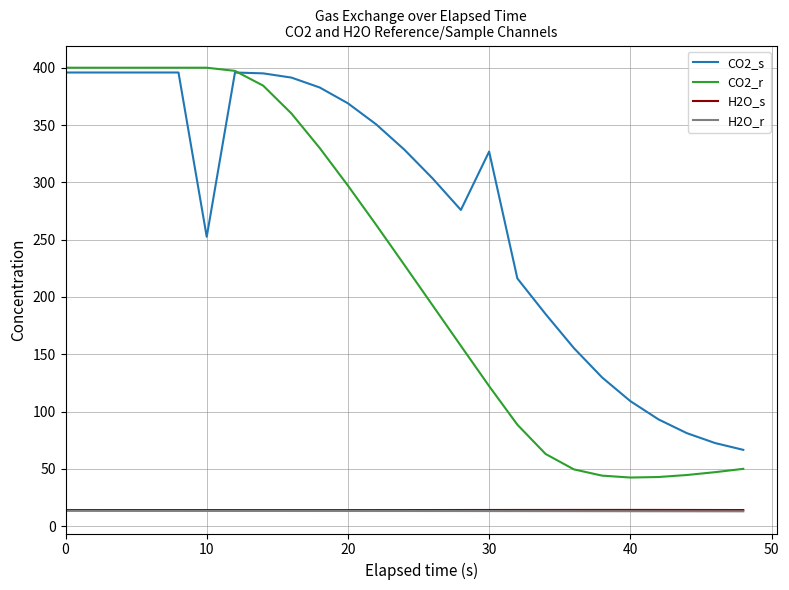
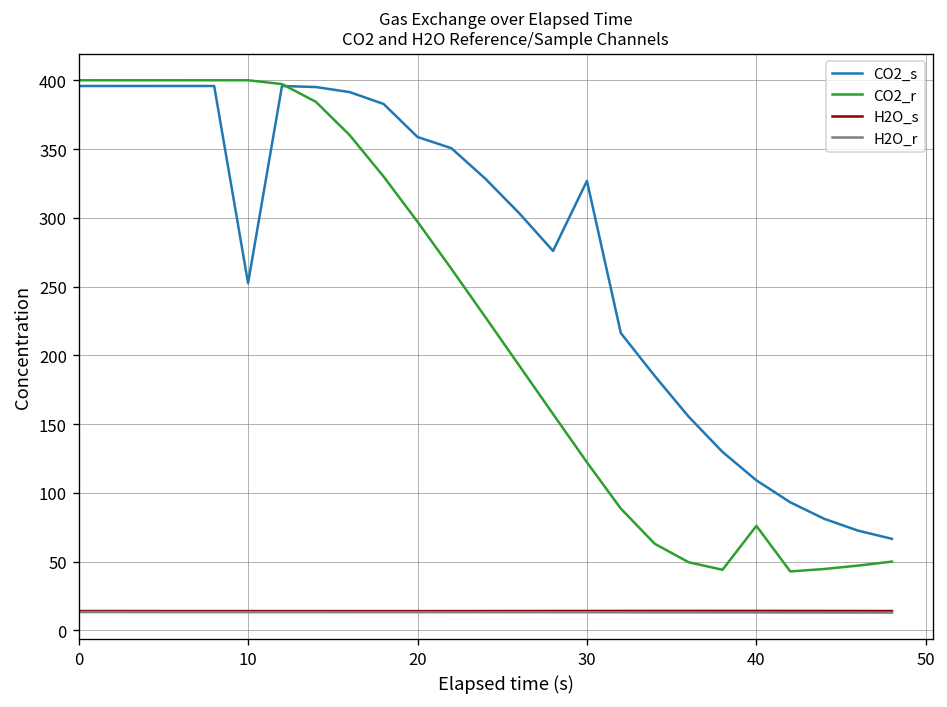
  {
    "CO2_s": {
      "0": 396,
      "10": 252,
-     "20": 369,
+     "20": 359,
      "30": 327,
      "40": 109
    },
    "CO2_r": {
      "0": 400,
      "10": 400,
      "20": 297,
      "30": 122,
-     "40": 42
+     "40": 76
    }
  }
